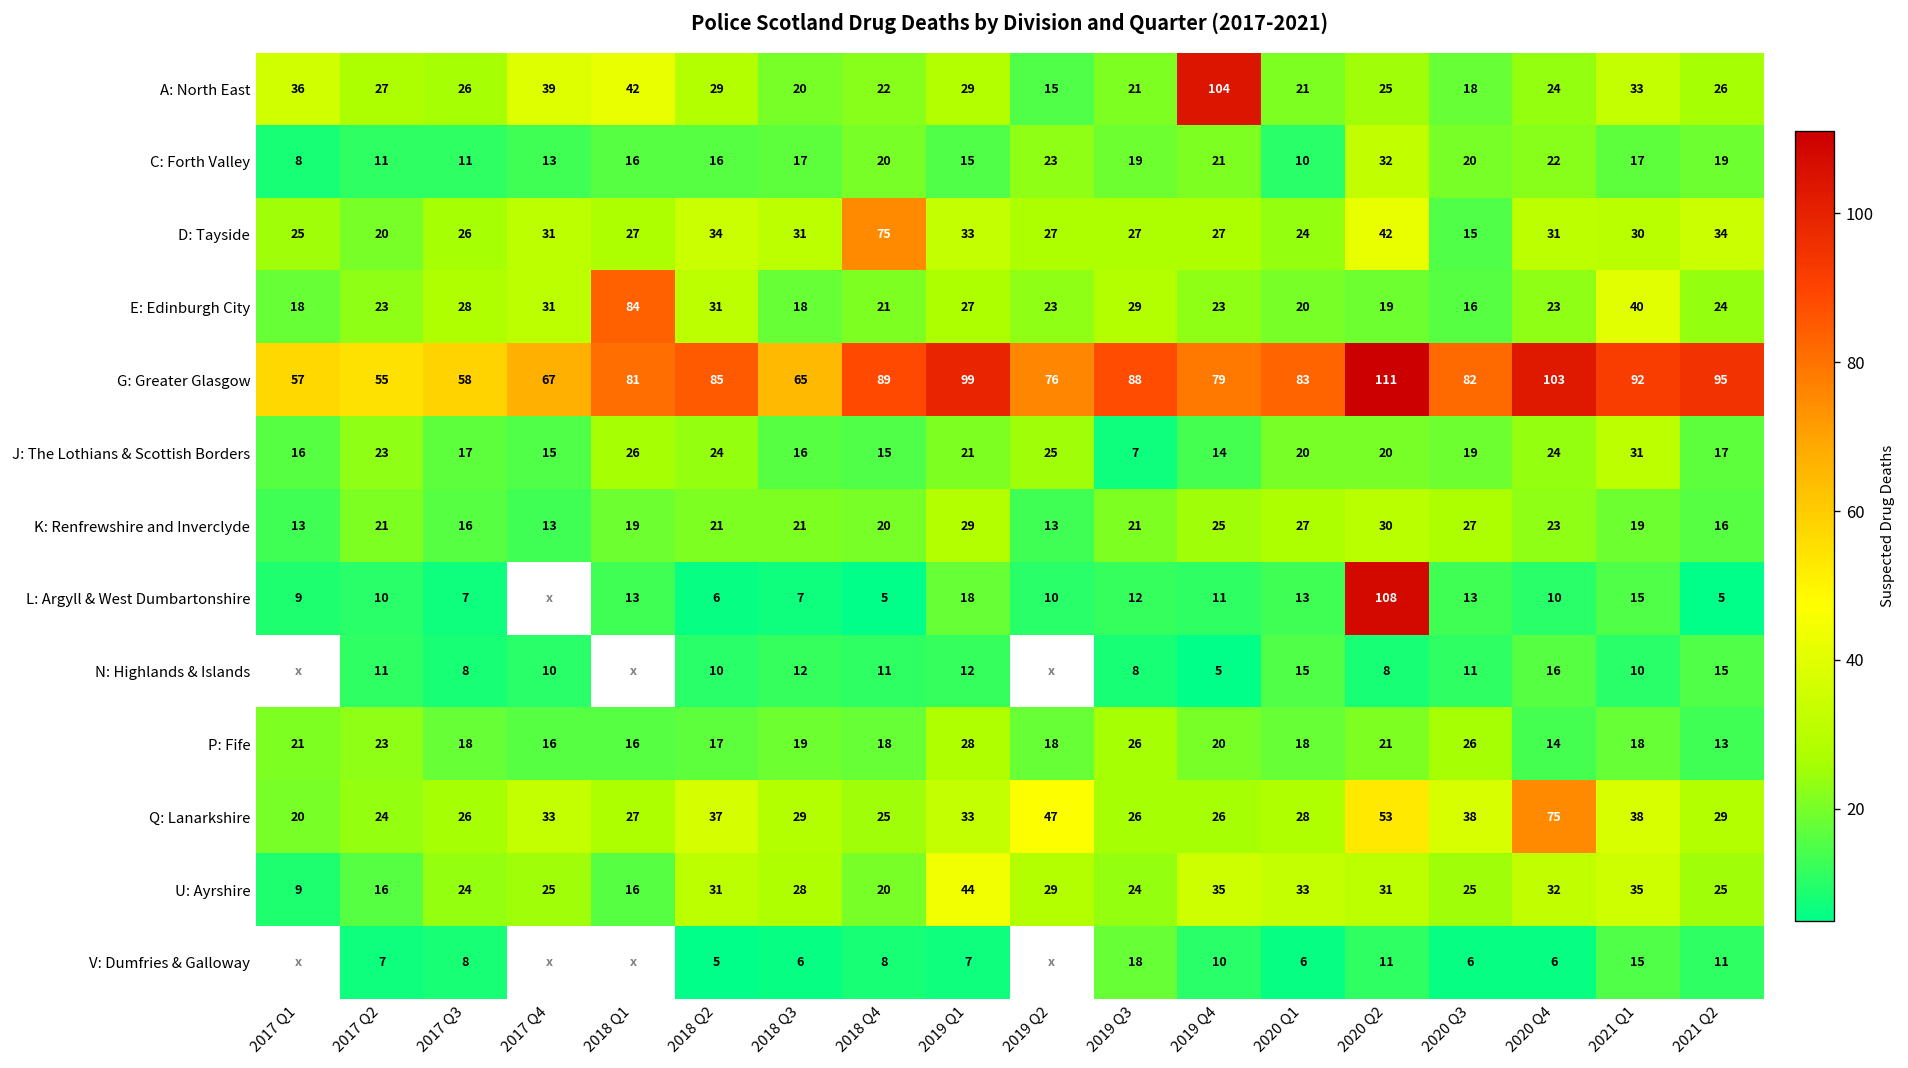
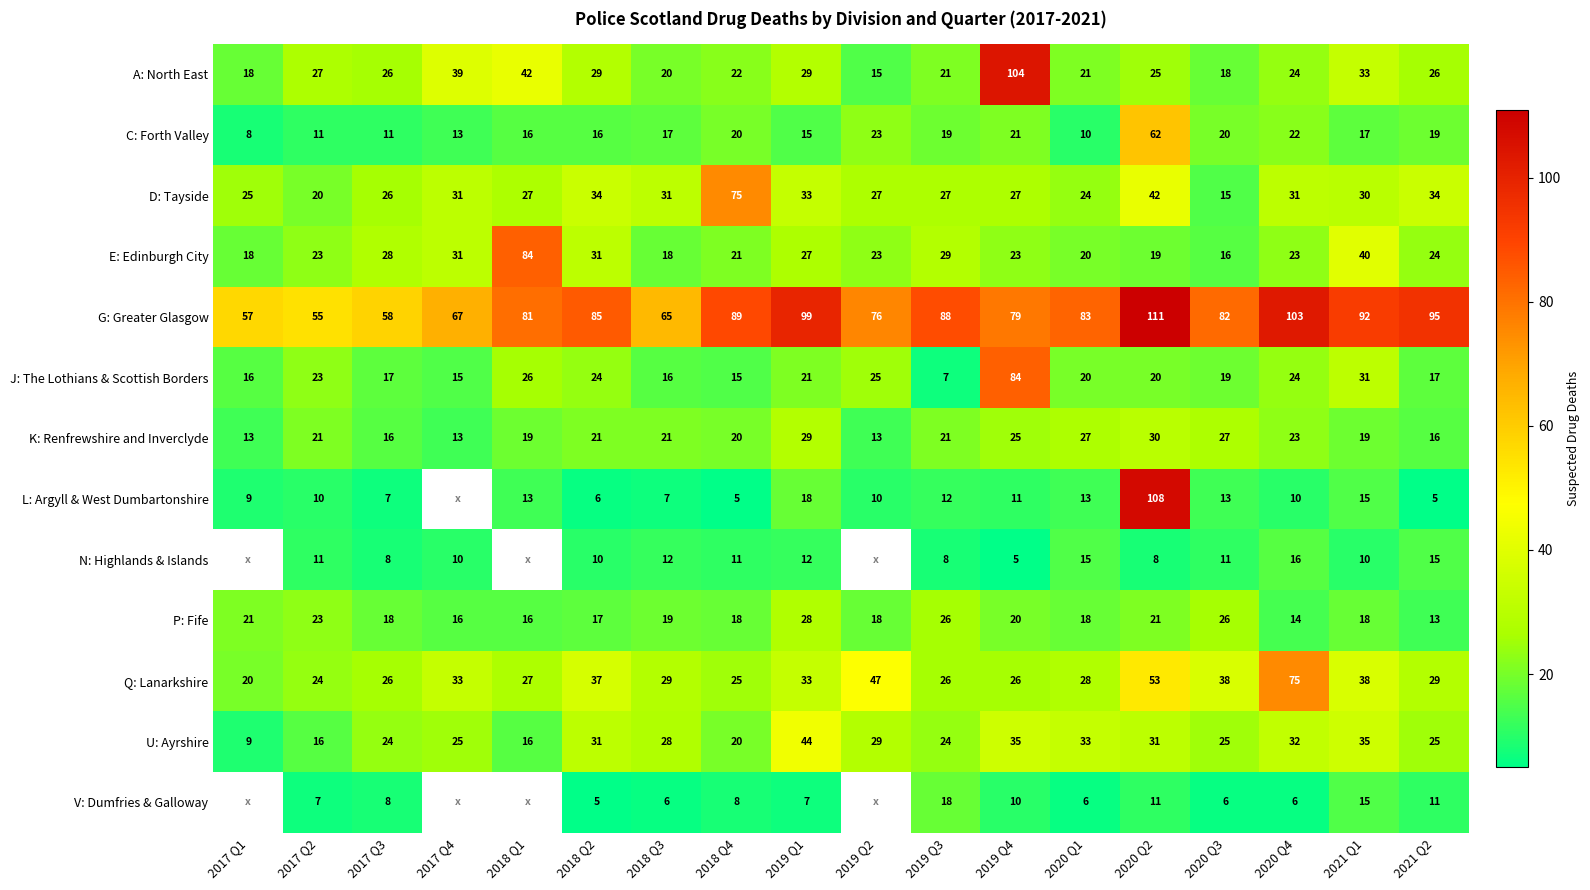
  {
    "A: North East": {
-     "2017 Q1": 36,
+     "2017 Q1": 18,
      "2017 Q2": 27,
      "2017 Q3": 26,
      "2017 Q4": 39,
      "2018 Q1": 42,
      "2018 Q2": 29,
      "2018 Q3": 20,
      "2018 Q4": 22,
      "2019 Q1": 29,
      "2019 Q2": 15,
      "2019 Q3": 21,
      "2019 Q4": 104,
      "2020 Q1": 21,
      "2020 Q2": 25,
      "2020 Q3": 18,
      "2020 Q4": 24,
      "2021 Q1": 33,
      "2021 Q2": 26
    },
    "C: Forth Valley": {
      "2017 Q1": 8,
      "2017 Q2": 11,
      "2017 Q3": 11,
      "2017 Q4": 13,
      "2018 Q1": 16,
      "2018 Q2": 16,
      "2018 Q3": 17,
      "2018 Q4": 20,
      "2019 Q1": 15,
      "2019 Q2": 23,
      "2019 Q3": 19,
      "2019 Q4": 21,
      "2020 Q1": 10,
-     "2020 Q2": 32,
+     "2020 Q2": 62,
      "2020 Q3": 20,
      "2020 Q4": 22,
      "2021 Q1": 17,
      "2021 Q2": 19
    },
    "J: The Lothians & Scottish Borders": {
      "2017 Q1": 16,
      "2017 Q2": 23,
      "2017 Q3": 17,
      "2017 Q4": 15,
      "2018 Q1": 26,
      "2018 Q2": 24,
      "2018 Q3": 16,
      "2018 Q4": 15,
      "2019 Q1": 21,
      "2019 Q2": 25,
      "2019 Q3": 7,
-     "2019 Q4": 14,
+     "2019 Q4": 84,
      "2020 Q1": 20,
      "2020 Q2": 20,
      "2020 Q3": 19,
      "2020 Q4": 24,
      "2021 Q1": 31,
      "2021 Q2": 17
    }
  }
